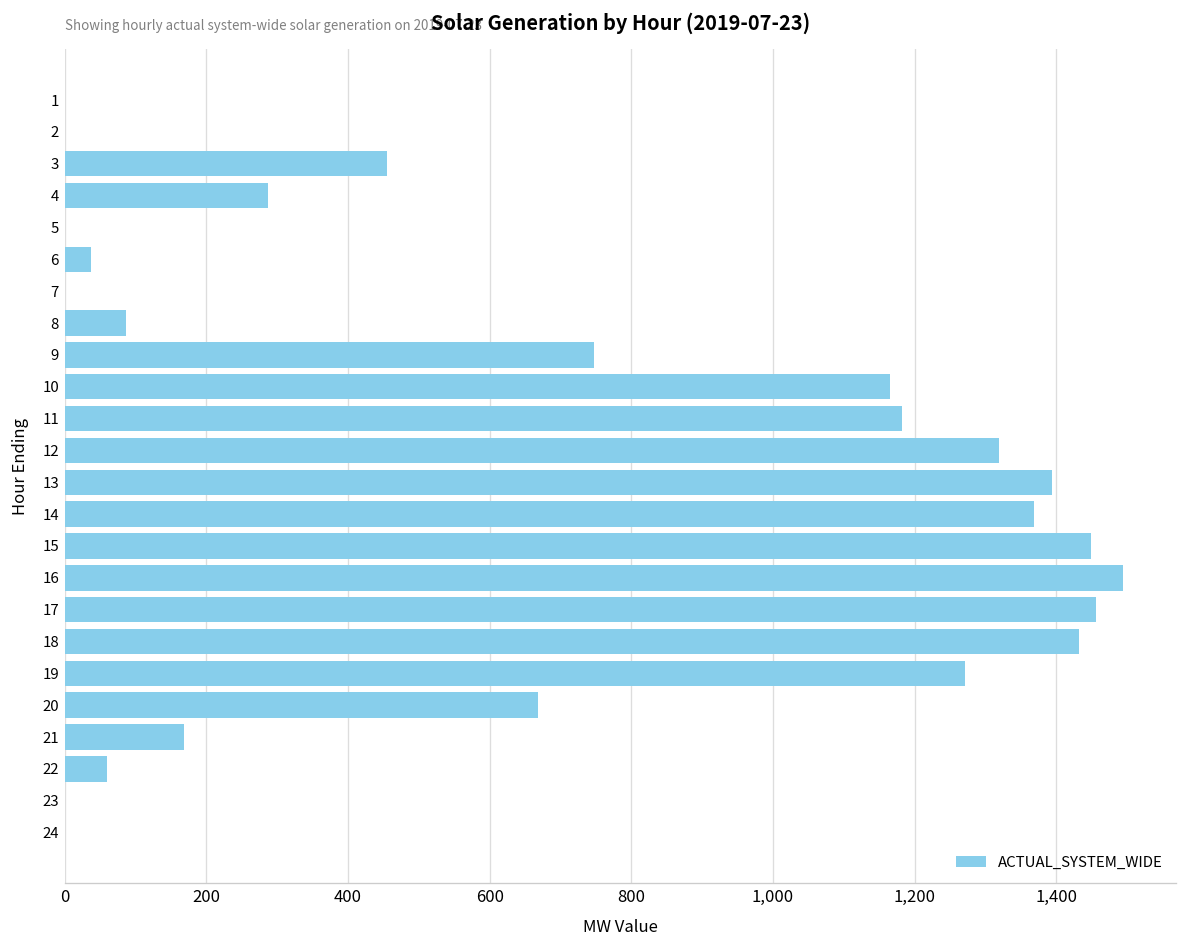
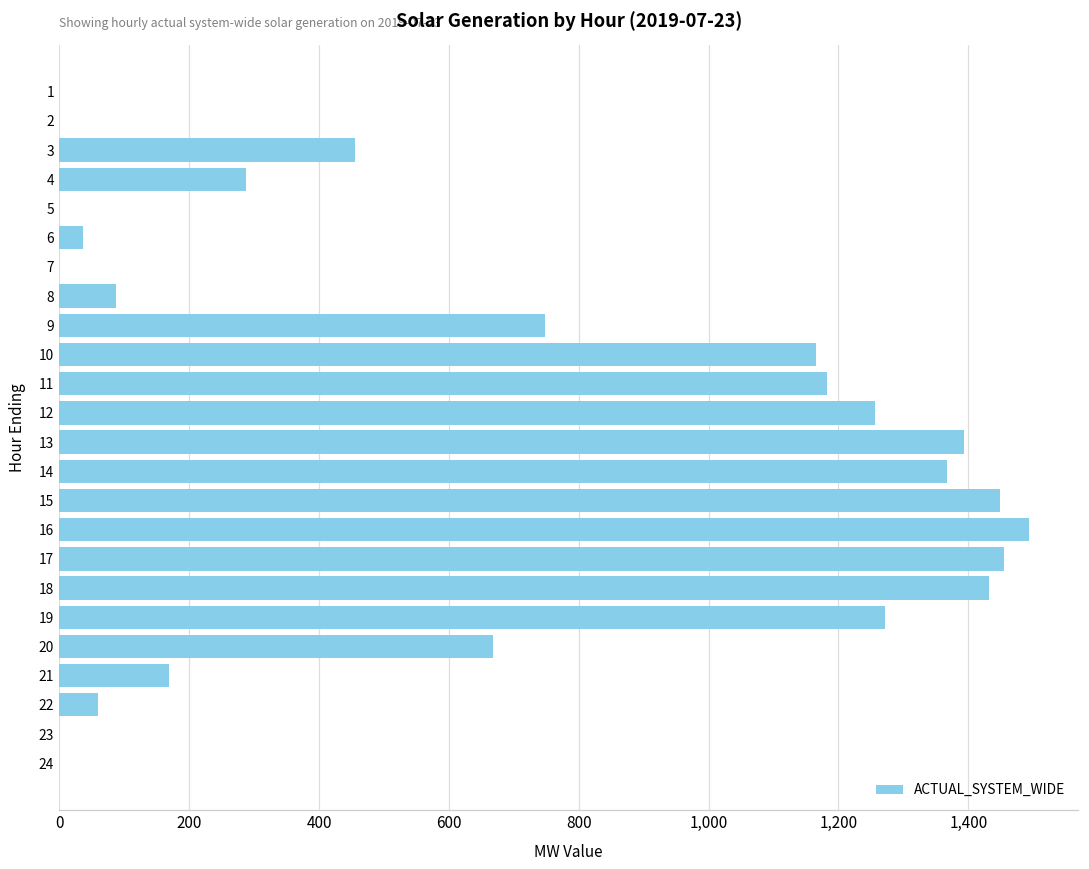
  {
    "1": "0",
    "2": "0",
    "3": "460",
    "4": "290",
    "5": "0",
    "6": "40",
    "7": "0",
    "8": "90",
    "9": "750",
    "10": "1,170",
    "11": "1,180",
-   "12": "1,320",
+   "12": "1,260",
    "13": "1,390",
    "14": "1,370",
    "15": "1,450",
    "16": "1,490",
    "17": "1,460",
    "18": "1,430",
    "19": "1,270",
    "20": "670",
    "21": "170",
    "22": "60",
    "23": "0",
    "24": "0"
  }
